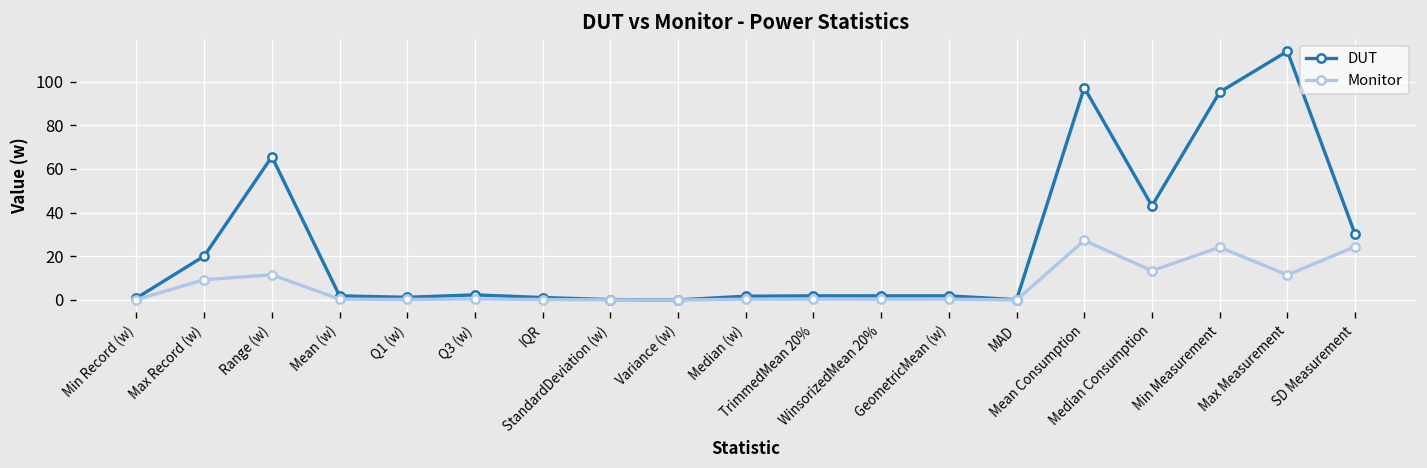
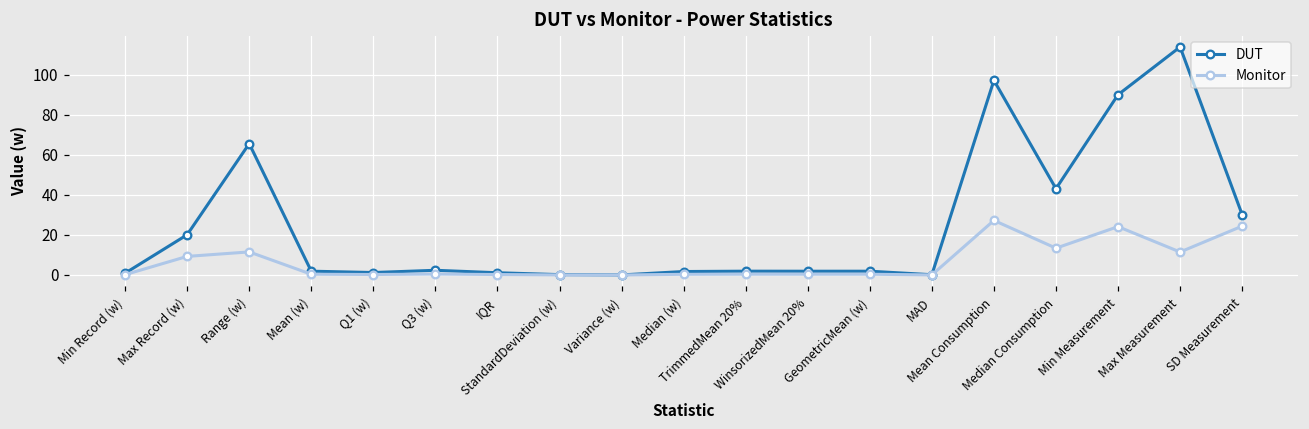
  {
    "DUT": {
      "Max Record (w)": 20,
      "Range (w)": 66,
      "Mean (w)": 2,
      "Q3 (w)": 2,
      "Median (w)": 2,
      "TrimmedMean 20%": 2,
      "WinsorizedMean 20%": 2,
      "GeometricMean (w)": 2,
      "Mean Consumption": 97,
      "Median Consumption": 43,
-     "Min Measurement": 95,
+     "Min Measurement": 90,
      "Max Measurement": 114,
      "SD Measurement": 30
    },
    "Monitor": {
      "Max Record (w)": 9,
      "Range (w)": 12,
      "Mean (w)": 0,
      "Q3 (w)": 0,
      "Median (w)": 0,
      "TrimmedMean 20%": 0,
      "WinsorizedMean 20%": 0,
      "GeometricMean (w)": 0,
      "Mean Consumption": 27,
      "Median Consumption": 13,
      "Min Measurement": 24,
      "Max Measurement": 11,
      "SD Measurement": 24
    }
  }
